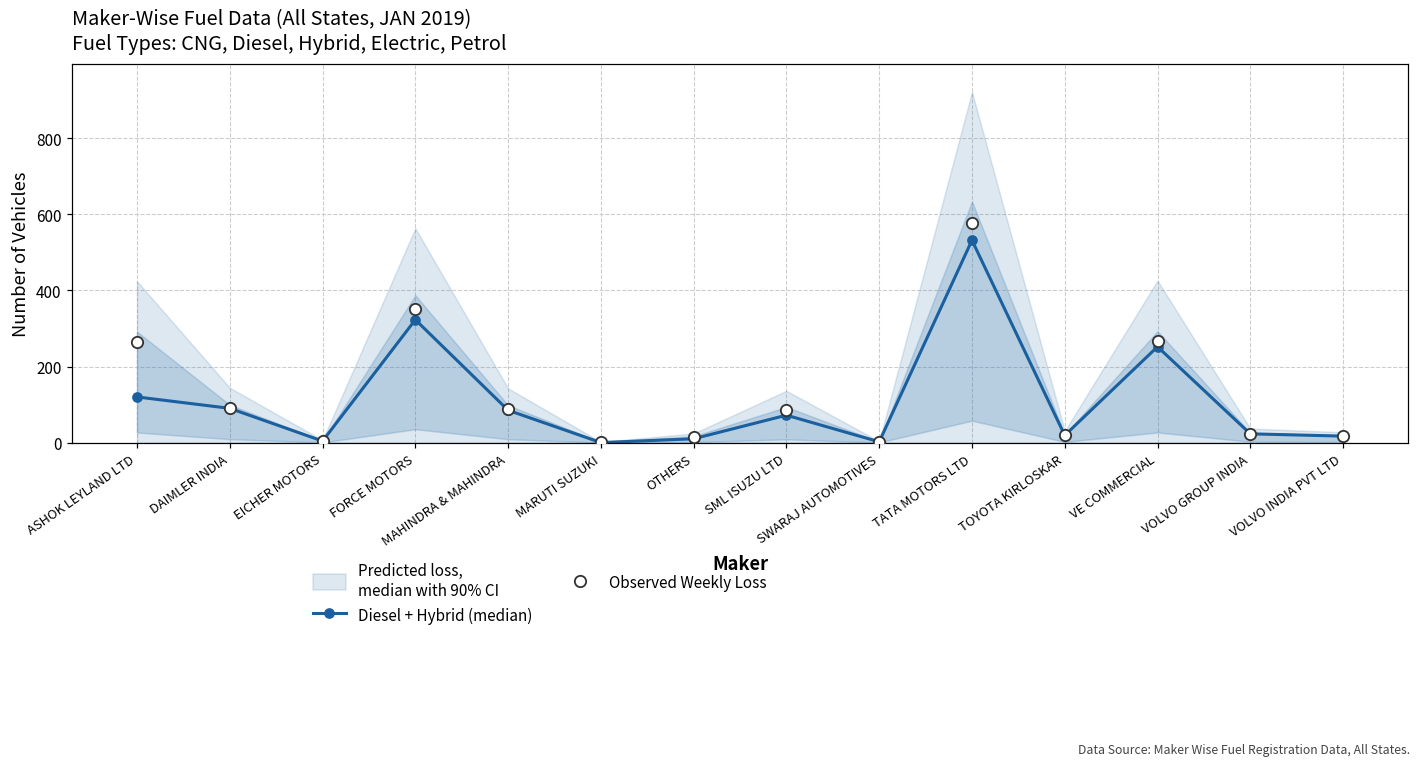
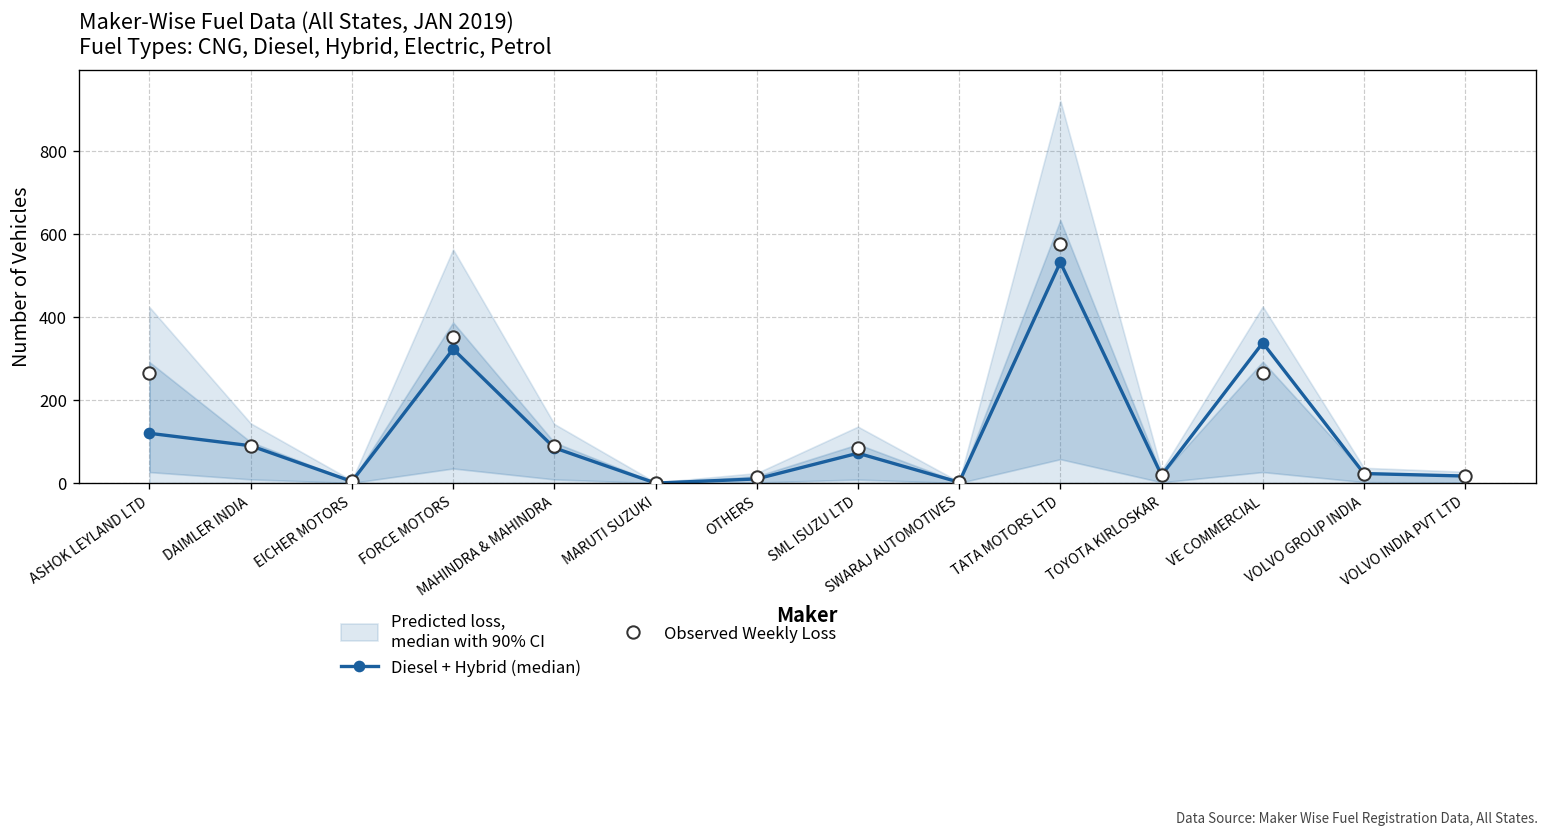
  {
    "Diesel + Hybrid (median)": {
      "ASHOK LEYLAND LTD": 120,
      "FORCE MOTORS": 320,
      "SML ISUZU LTD": 70,
      "TATA MOTORS LTD": 530,
-     "VE COMMERCIAL": 250
+     "VE COMMERCIAL": 340
    }
  }
